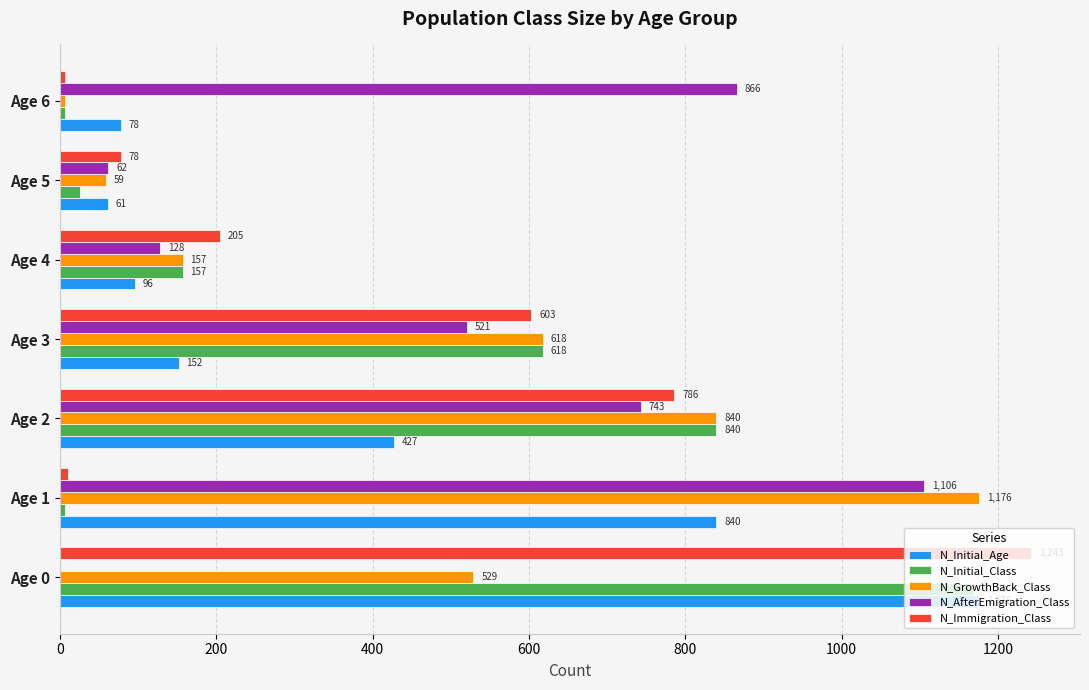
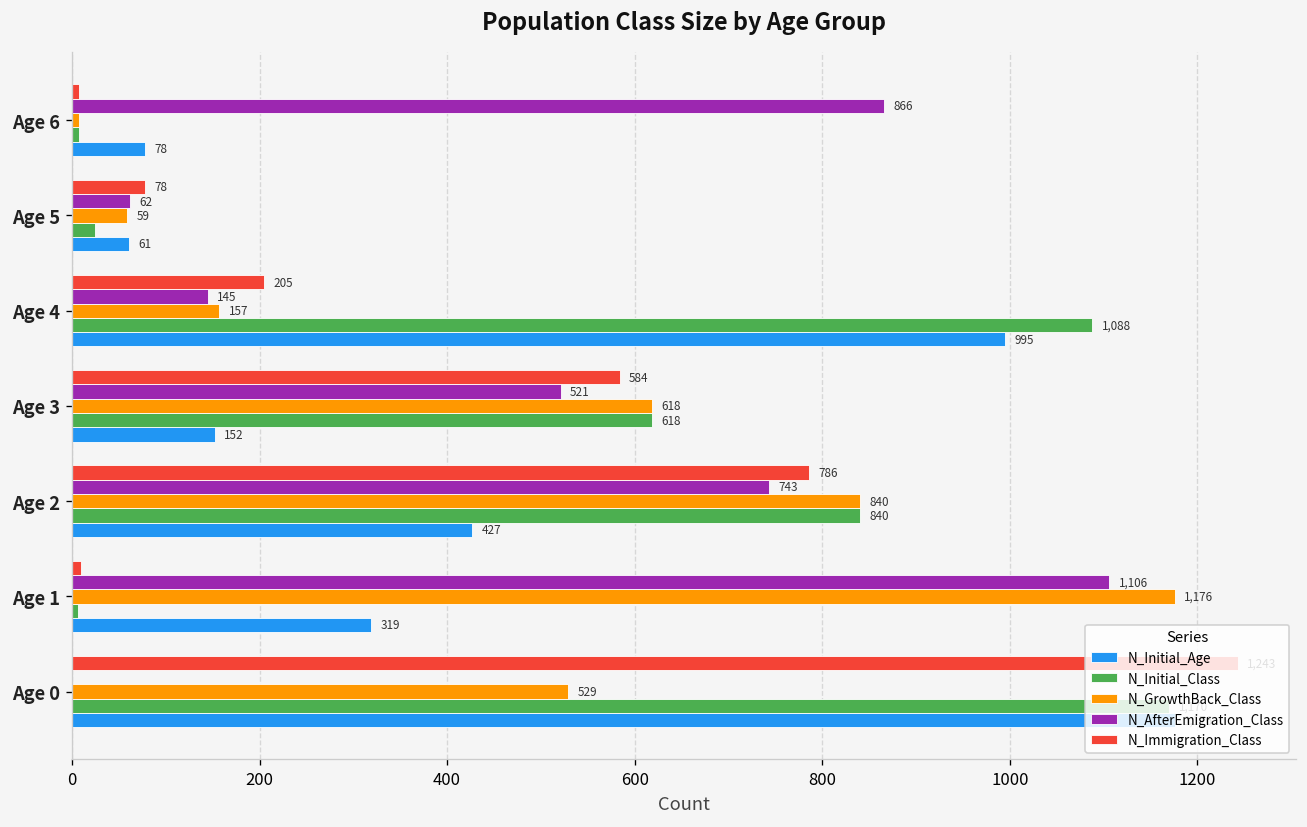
  {
    "N_Initial_Age": {
      "Age 6": "78",
      "Age 5": "61",
-     "Age 4": "96",
+     "Age 4": "995",
      "Age 3": "152",
      "Age 2": "427",
-     "Age 1": "840"
+     "Age 1": "319"
    },
    "N_Initial_Class": {
-     "Age 4": "157",
+     "Age 4": "1,088",
      "Age 3": "618",
      "Age 2": "840"
    },
    "N_GrowthBack_Class": {
      "Age 5": "59",
      "Age 4": "157",
      "Age 3": "618",
      "Age 2": "840",
      "Age 1": "1,176",
      "Age 0": "529"
    },
    "N_AfterEmigration_Class": {
      "Age 6": "866",
      "Age 5": "62",
-     "Age 4": "128",
+     "Age 4": "145",
      "Age 3": "521",
      "Age 2": "743",
      "Age 1": "1,106"
    },
    "N_Immigration_Class": {
      "Age 5": "78",
      "Age 4": "205",
-     "Age 3": "603",
+     "Age 3": "584",
      "Age 2": "786"
    }
  }
